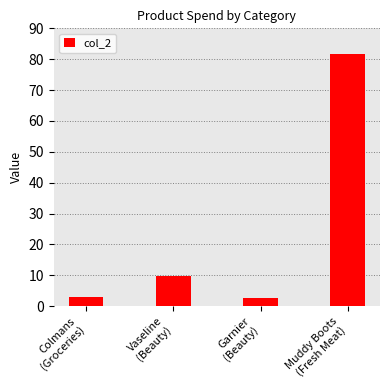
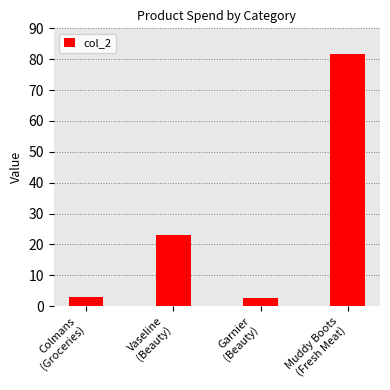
  {
    "Colmans (Groceries)": 3,
-   "Vaseline (Beauty)": 10,
+   "Vaseline (Beauty)": 23,
    "Garnier (Beauty)": 3,
    "Muddy Boots (Fresh Meat)": 82
  }
